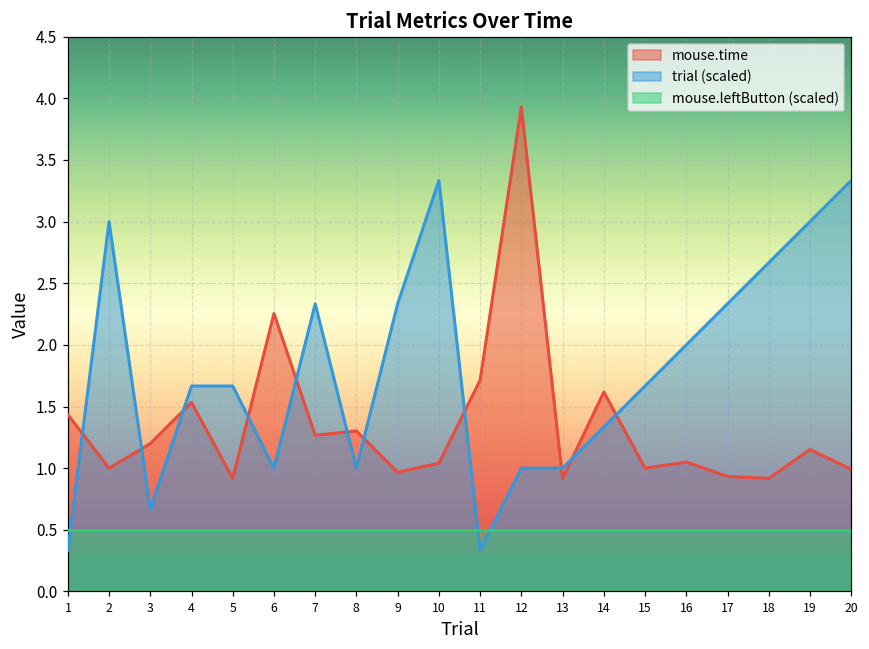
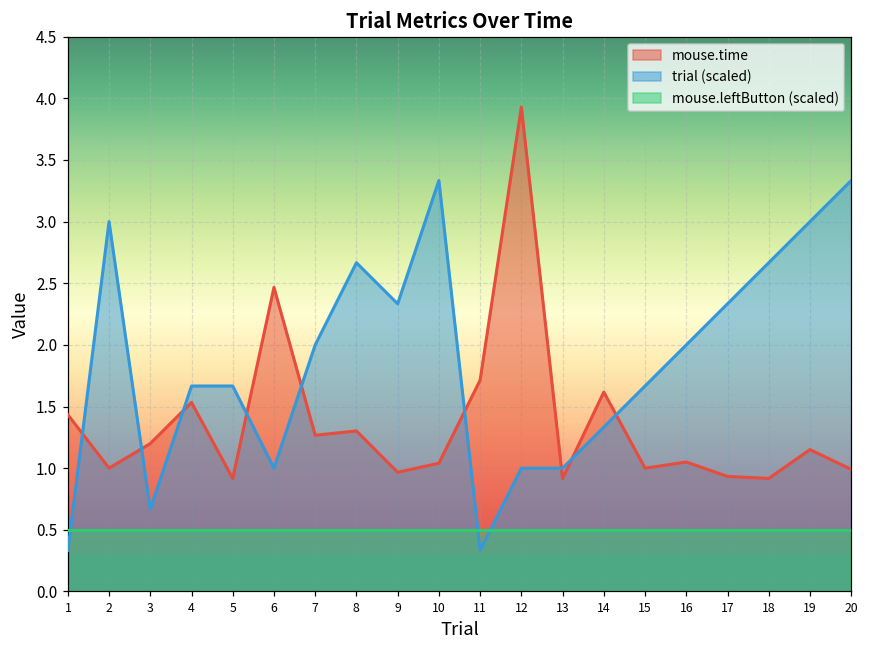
  {
    "mouse.time": {
      "1": 1.43,
      "2": 1.00,
      "3": 1.20,
      "4": 1.53,
      "5": 0.92,
-     "6": 2.25,
+     "6": 2.47,
      "7": 1.27,
      "8": 1.30,
      "9": 0.97,
      "10": 1.04,
      "11": 1.71,
      "12": 3.93,
      "13": 0.92,
      "14": 1.62,
      "15": 1.00,
      "16": 1.05,
      "17": 0.93,
      "18": 0.92,
      "19": 1.15,
      "20": 0.99
    },
    "trial (scaled)": {
      "1": 0.33,
      "2": 3.00,
      "3": 0.67,
      "4": 1.67,
      "5": 1.67,
      "6": 1.00,
-     "7": 2.33,
-     "8": 1.00,
+     "7": 2.00,
+     "8": 2.67,
      "9": 2.33,
      "10": 3.33,
      "11": 0.33,
      "12": 1.00,
      "13": 1.00,
      "14": 1.33,
      "15": 1.67,
      "16": 2.00,
      "17": 2.33,
      "18": 2.67,
      "19": 3.00,
      "20": 3.33
    },
    "mouse.leftButton (scaled)": {
      "1": 0.50,
      "2": 0.50,
      "3": 0.50,
      "4": 0.50,
      "5": 0.50,
      "6": 0.50,
      "7": 0.50,
      "8": 0.50,
      "9": 0.50,
      "10": 0.50,
      "11": 0.50,
      "12": 0.50,
      "13": 0.50,
      "14": 0.50,
      "15": 0.50,
      "16": 0.50,
      "17": 0.50,
      "18": 0.50,
      "19": 0.50,
      "20": 0.50
    }
  }
